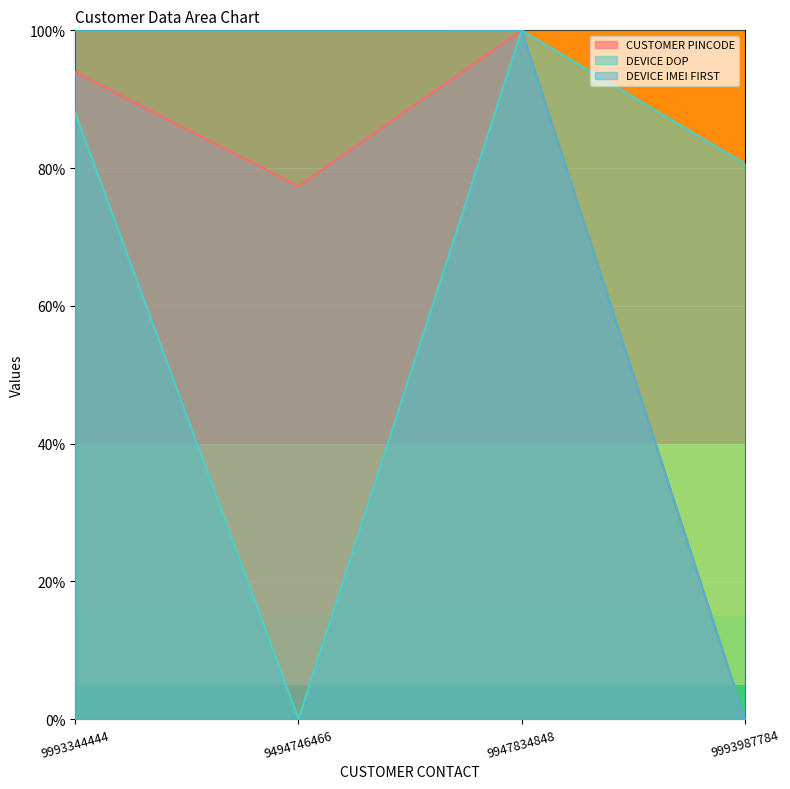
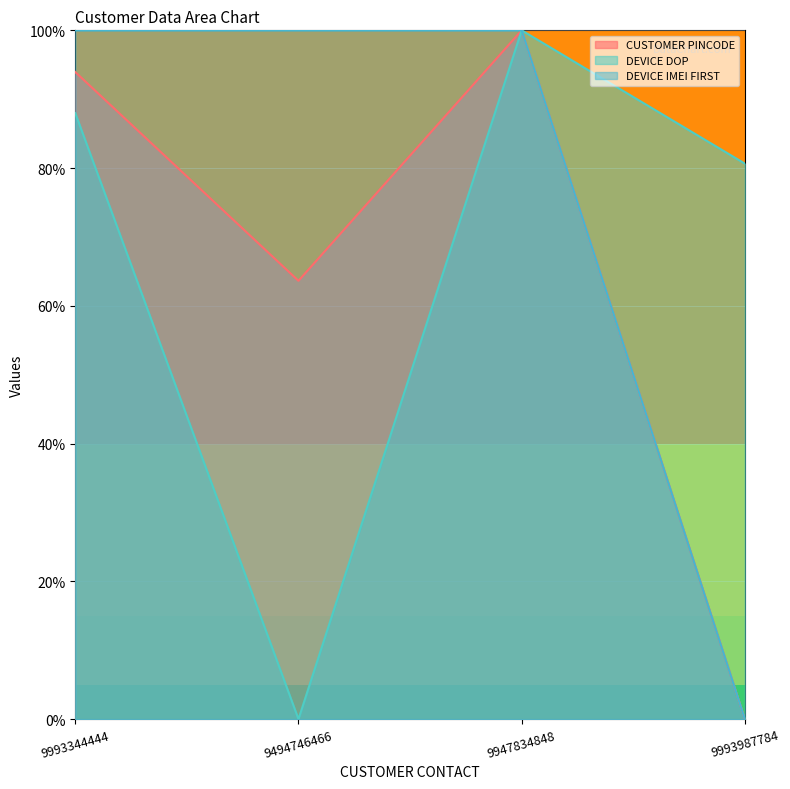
  {
    "CUSTOMER PINCODE": {
      "9993344444": "94%",
-     "9494746466": "77%"
+     "9494746466": "64%"
    }
  }
